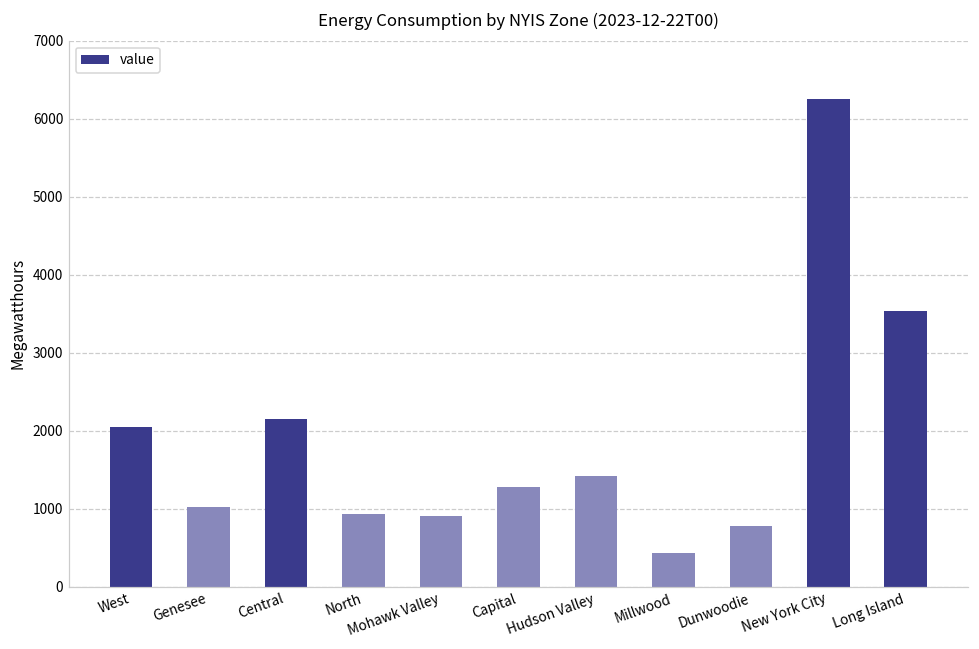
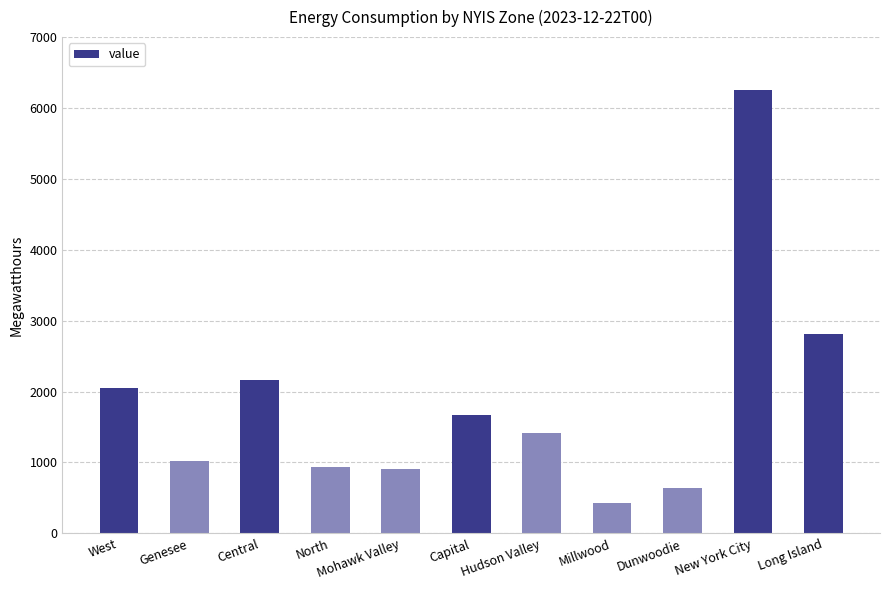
  {
    "West": 2100,
    "Genesee": 1000,
    "Central": 2200,
    "North": 900,
    "Mohawk Valley": 900,
-   "Capital": 1300,
+   "Capital": 1700,
    "Hudson Valley": 1400,
    "Millwood": 400,
-   "Dunwoodie": 800,
+   "Dunwoodie": 600,
    "New York City": 6200,
-   "Long Island": 3500
+   "Long Island": 2800
  }
